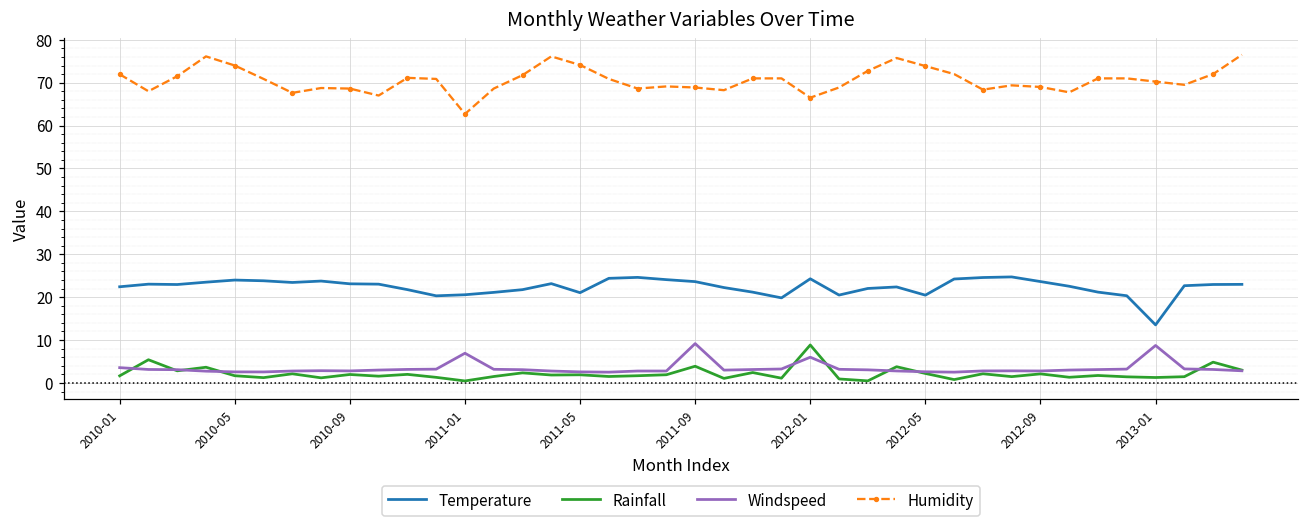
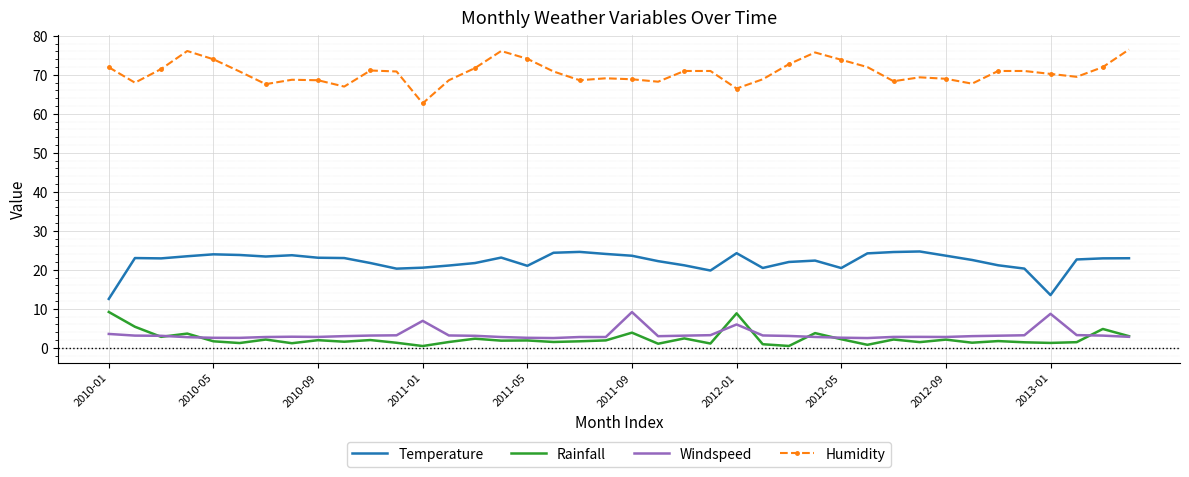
  {
    "Temperature": {
-     "2010-01": 22,
+     "2010-01": 13,
      "2010-05": 24,
      "2010-09": 23,
      "2011-01": 21,
      "2011-05": 21,
      "2011-09": 24,
      "2012-01": 24,
      "2012-05": 20,
      "2012-09": 24,
      "2013-01": 14
    },
    "Rainfall": {
-     "2010-01": 2,
+     "2010-01": 9,
      "2010-05": 2,
      "2010-09": 2,
      "2011-01": 0,
      "2011-05": 2,
      "2011-09": 4,
      "2012-01": 9,
      "2012-09": 2,
      "2013-01": 1
    },
    "Windspeed": {
      "2010-01": 4,
      "2010-05": 3,
      "2010-09": 3,
      "2011-01": 7,
      "2011-05": 3,
      "2011-09": 9,
      "2012-01": 6,
      "2012-09": 3,
      "2013-01": 9
    },
    "Humidity": {
      "2010-01": 72,
      "2010-05": 74,
      "2010-09": 69,
      "2011-01": 63,
      "2011-05": 74,
      "2011-09": 69,
      "2012-01": 67,
      "2012-05": 74,
      "2012-09": 69,
      "2013-01": 70
    }
  }
